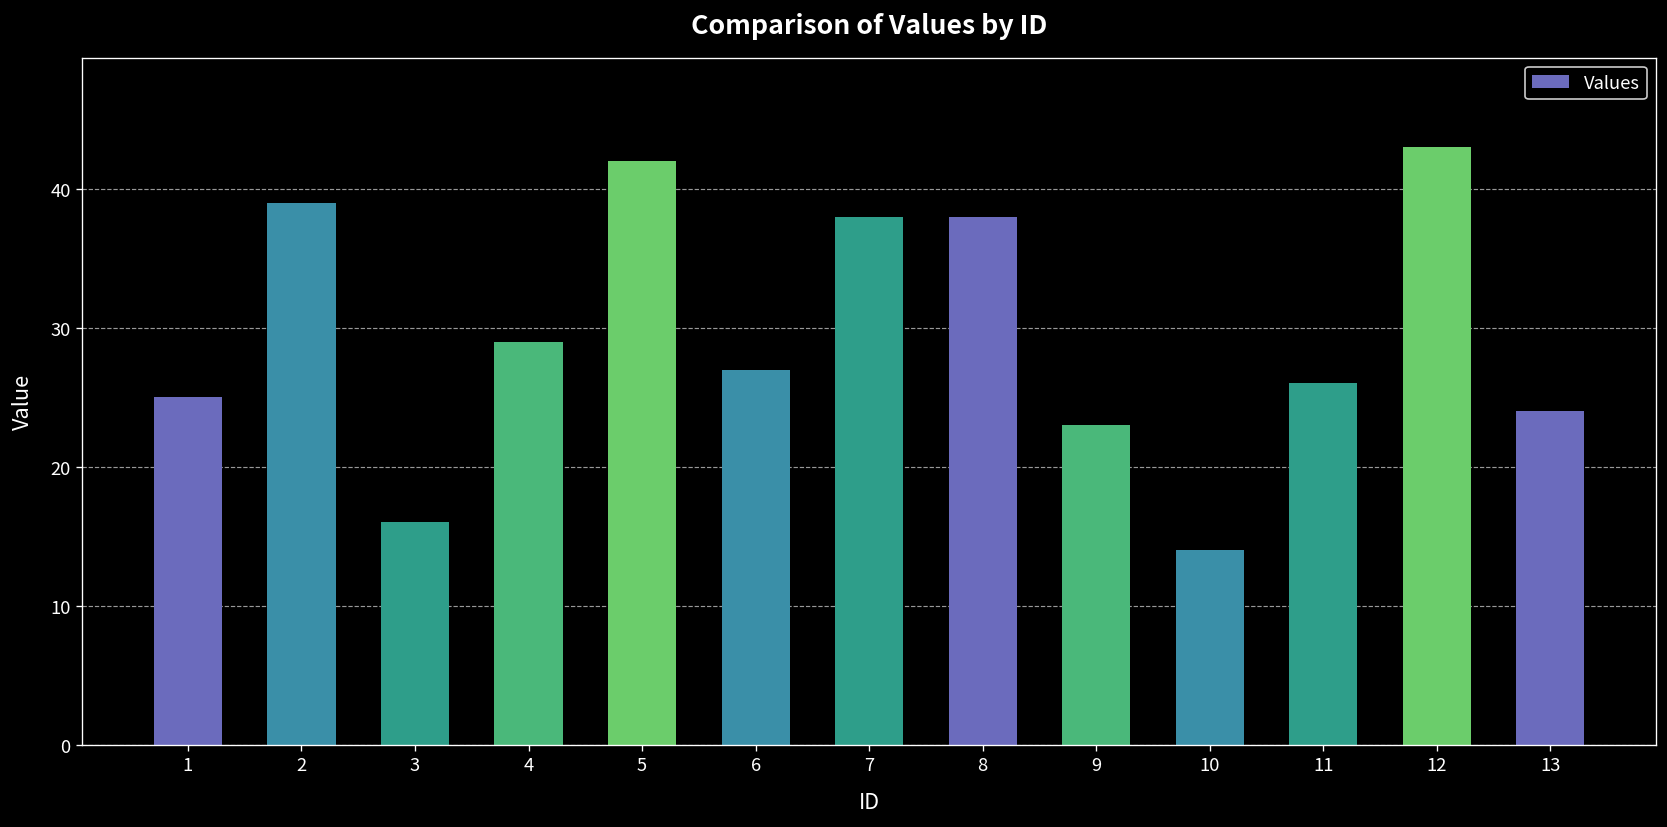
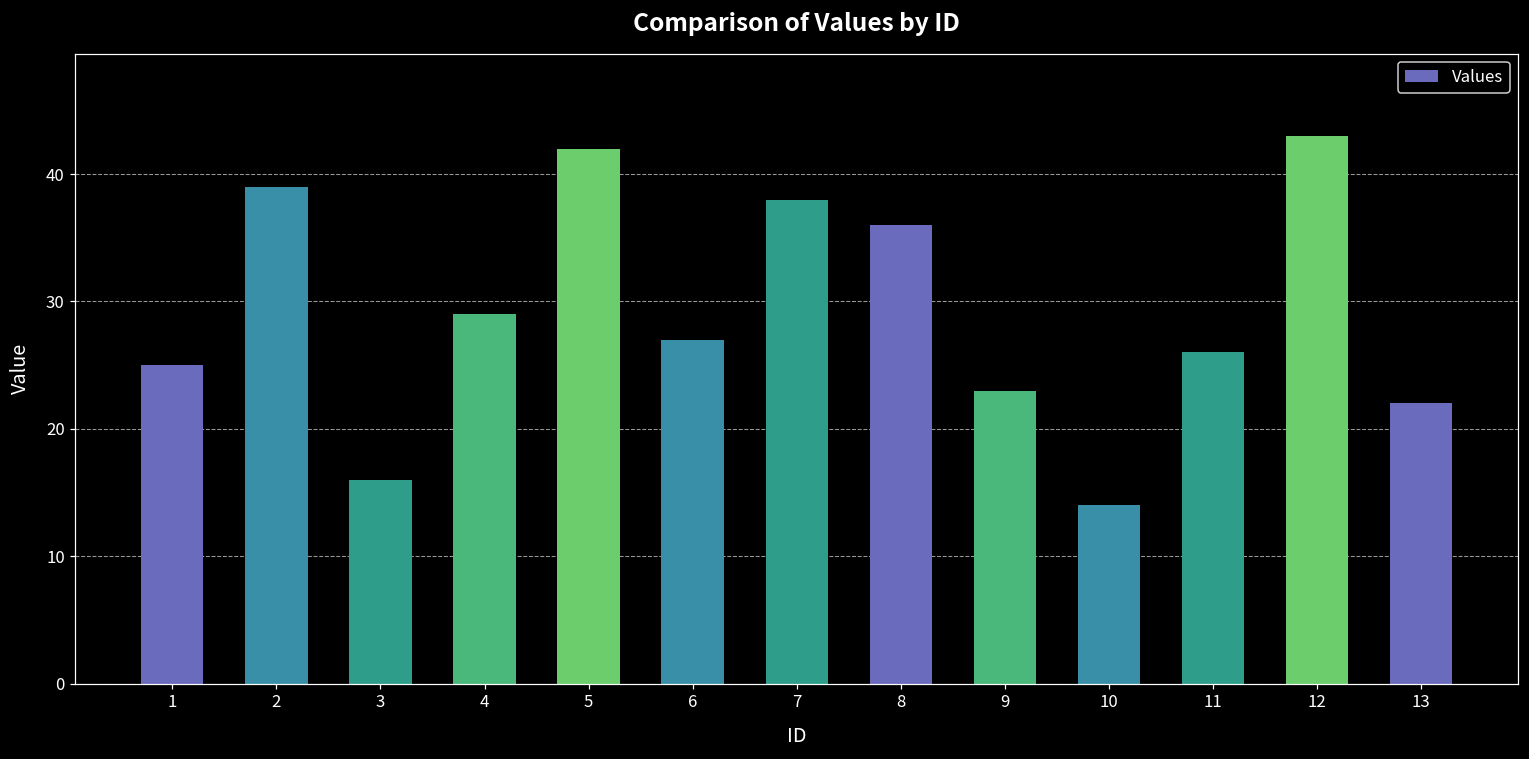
  {
    "1": 25,
    "2": 39,
    "3": 16,
    "4": 29,
    "5": 42,
    "6": 27,
    "7": 38,
-   "8": 38,
+   "8": 36,
    "9": 23,
    "10": 14,
    "11": 26,
    "12": 43,
-   "13": 24
+   "13": 22
  }
